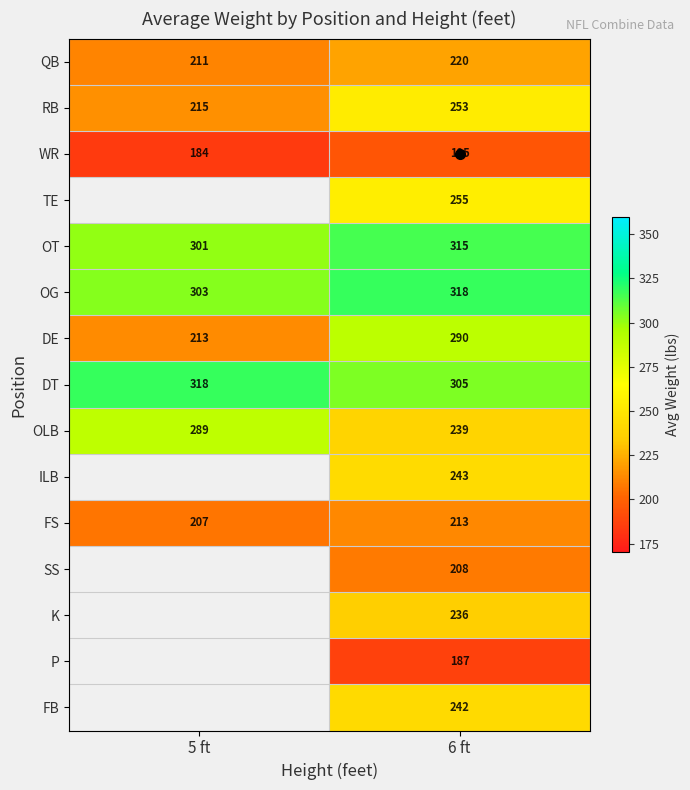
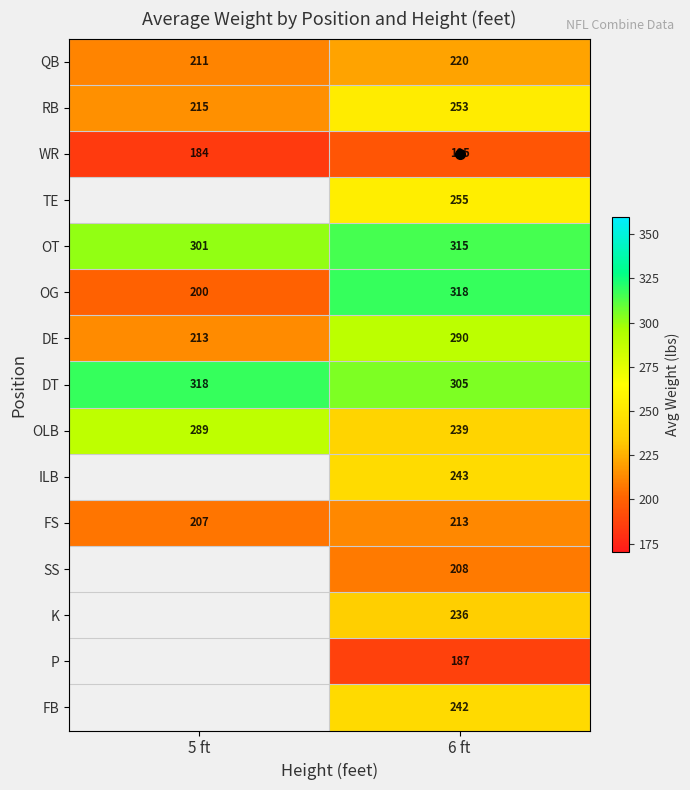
  {
    "QB": {
      "5 ft": 211,
      "6 ft": 220
    },
    "RB": {
      "5 ft": 215,
      "6 ft": 253
    },
    "WR": {
      "5 ft": 184
    },
    "TE": {
      "6 ft": 255
    },
    "OT": {
      "5 ft": 301,
      "6 ft": 315
    },
    "OG": {
-     "5 ft": 303,
+     "5 ft": 200,
      "6 ft": 318
    },
    "DE": {
      "5 ft": 213,
      "6 ft": 290
    },
    "DT": {
      "5 ft": 318,
      "6 ft": 305
    },
    "OLB": {
      "5 ft": 289,
      "6 ft": 239
    },
    "ILB": {
      "6 ft": 243
    },
    "FS": {
      "5 ft": 207,
      "6 ft": 213
    },
    "SS": {
      "6 ft": 208
    },
    "K": {
      "6 ft": 236
    },
    "P": {
      "6 ft": 187
    },
    "FB": {
      "6 ft": 242
    }
  }
